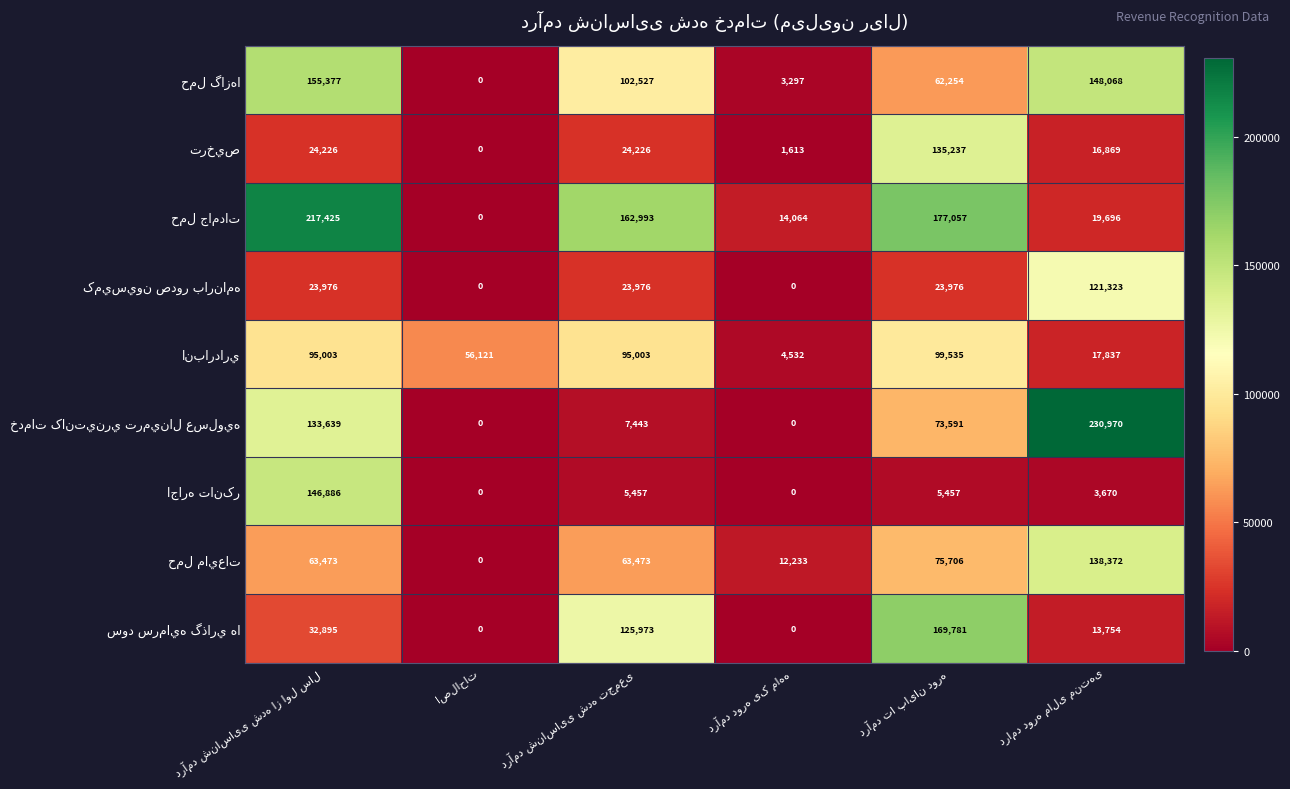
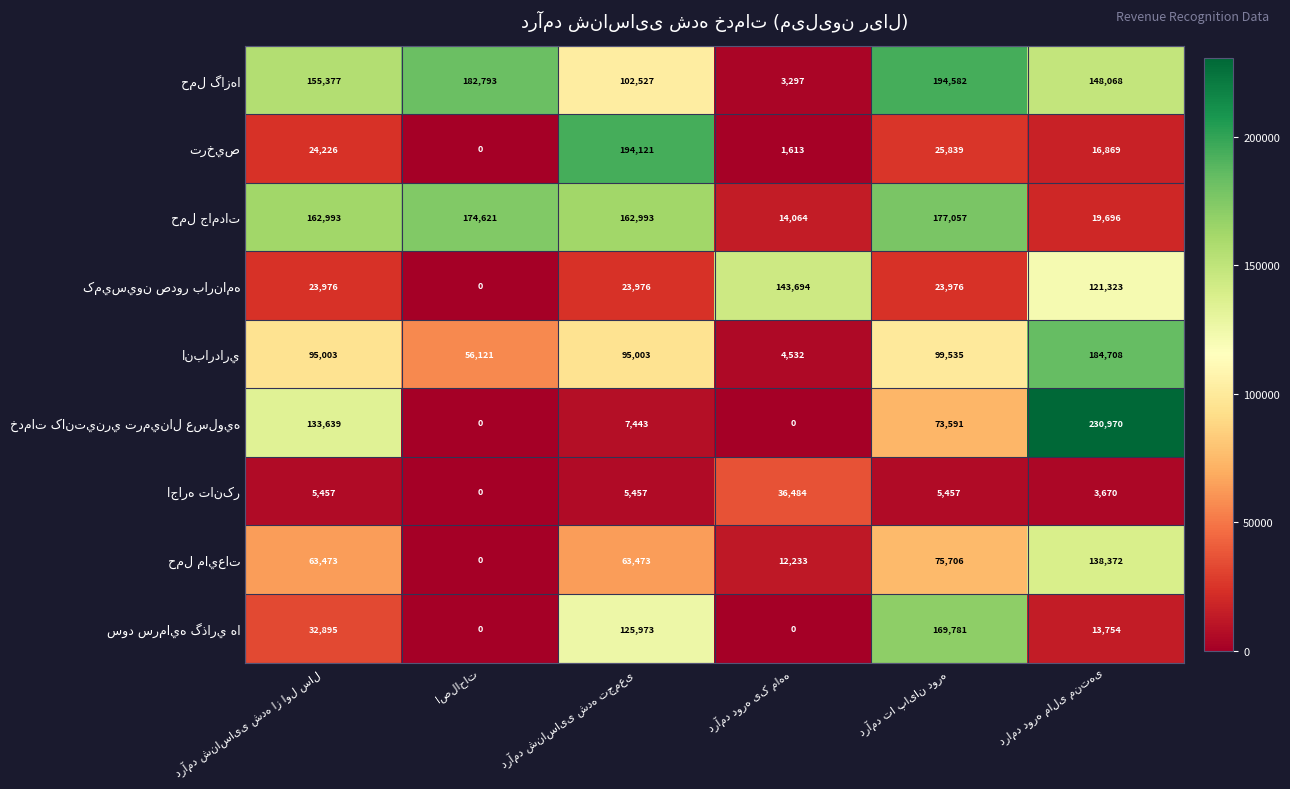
  {
    "حمل گازها": {
      "درآمد شناسایی شده از اول سال": "155,377",
-     "اصلاحات": "0",
+     "اصلاحات": "182,793",
      "درآمد شناسایی شده تجمعی": "102,527",
      "درآمد دوره یک ماهه": "3,297",
-     "درآمد تا پایان دوره": "62,254",
+     "درآمد تا پایان دوره": "194,582",
      "درامد دوره مالی منتهی": "148,068"
    },
    "ترخيص": {
      "درآمد شناسایی شده از اول سال": "24,226",
      "اصلاحات": "0",
-     "درآمد شناسایی شده تجمعی": "24,226",
+     "درآمد شناسایی شده تجمعی": "194,121",
      "درآمد دوره یک ماهه": "1,613",
-     "درآمد تا پایان دوره": "135,237",
+     "درآمد تا پایان دوره": "25,839",
      "درامد دوره مالی منتهی": "16,869"
    },
    "حمل جامدات": {
-     "درآمد شناسایی شده از اول سال": "217,425",
-     "اصلاحات": "0",
+     "درآمد شناسایی شده از اول سال": "162,993",
+     "اصلاحات": "174,621",
      "درآمد شناسایی شده تجمعی": "162,993",
      "درآمد دوره یک ماهه": "14,064",
      "درآمد تا پایان دوره": "177,057",
      "درامد دوره مالی منتهی": "19,696"
    },
    "کميسيون صدور بارنامه": {
      "درآمد شناسایی شده از اول سال": "23,976",
      "اصلاحات": "0",
      "درآمد شناسایی شده تجمعی": "23,976",
-     "درآمد دوره یک ماهه": "0",
+     "درآمد دوره یک ماهه": "143,694",
      "درآمد تا پایان دوره": "23,976",
      "درامد دوره مالی منتهی": "121,323"
    },
    "انبارداري": {
      "درآمد شناسایی شده از اول سال": "95,003",
      "اصلاحات": "56,121",
      "درآمد شناسایی شده تجمعی": "95,003",
      "درآمد دوره یک ماهه": "4,532",
      "درآمد تا پایان دوره": "99,535",
-     "درامد دوره مالی منتهی": "17,837"
+     "درامد دوره مالی منتهی": "184,708"
    },
    "خدمات کانتينري ترمينال عسلويه": {
      "درآمد شناسایی شده از اول سال": "133,639",
      "اصلاحات": "0",
      "درآمد شناسایی شده تجمعی": "7,443",
      "درآمد دوره یک ماهه": "0",
      "درآمد تا پایان دوره": "73,591",
      "درامد دوره مالی منتهی": "230,970"
    },
    "اجاره تانکر": {
-     "درآمد شناسایی شده از اول سال": "146,886",
+     "درآمد شناسایی شده از اول سال": "5,457",
      "اصلاحات": "0",
      "درآمد شناسایی شده تجمعی": "5,457",
-     "درآمد دوره یک ماهه": "0",
+     "درآمد دوره یک ماهه": "36,484",
      "درآمد تا پایان دوره": "5,457",
      "درامد دوره مالی منتهی": "3,670"
    },
    "حمل مايعات": {
      "درآمد شناسایی شده از اول سال": "63,473",
      "اصلاحات": "0",
      "درآمد شناسایی شده تجمعی": "63,473",
      "درآمد دوره یک ماهه": "12,233",
      "درآمد تا پایان دوره": "75,706",
      "درامد دوره مالی منتهی": "138,372"
    },
    "سود سرمايه گذاري ها": {
      "درآمد شناسایی شده از اول سال": "32,895",
      "اصلاحات": "0",
      "درآمد شناسایی شده تجمعی": "125,973",
      "درآمد دوره یک ماهه": "0",
      "درآمد تا پایان دوره": "169,781",
      "درامد دوره مالی منتهی": "13,754"
    }
  }
